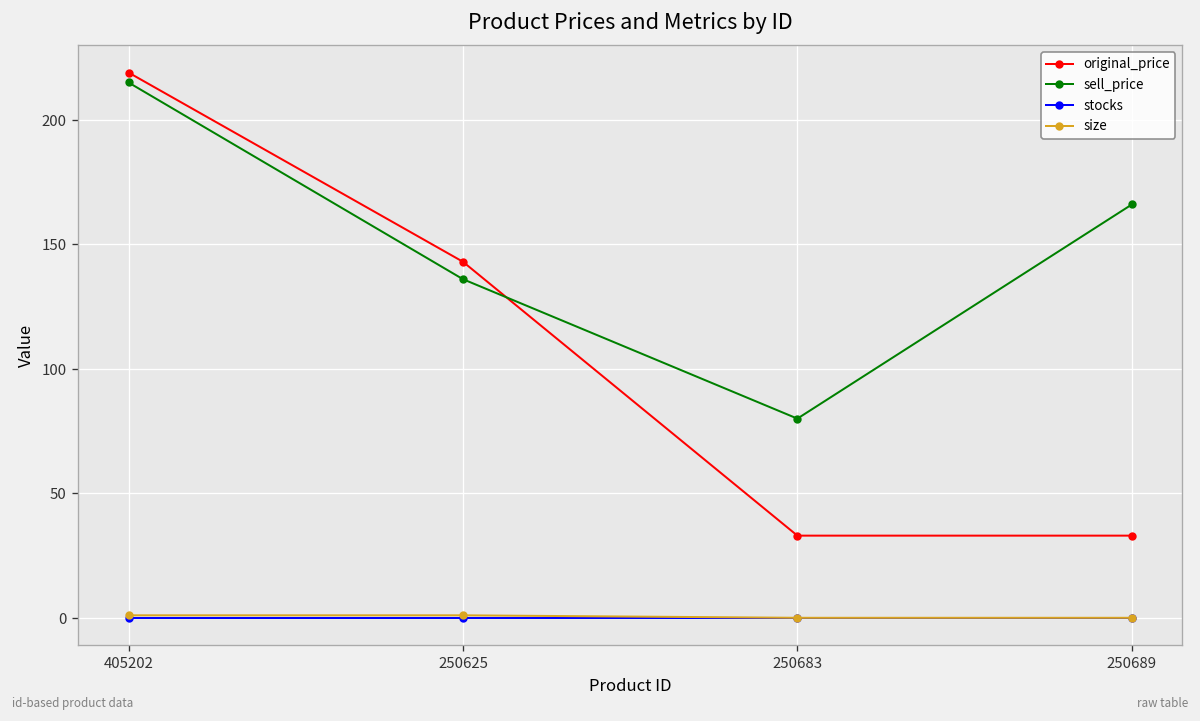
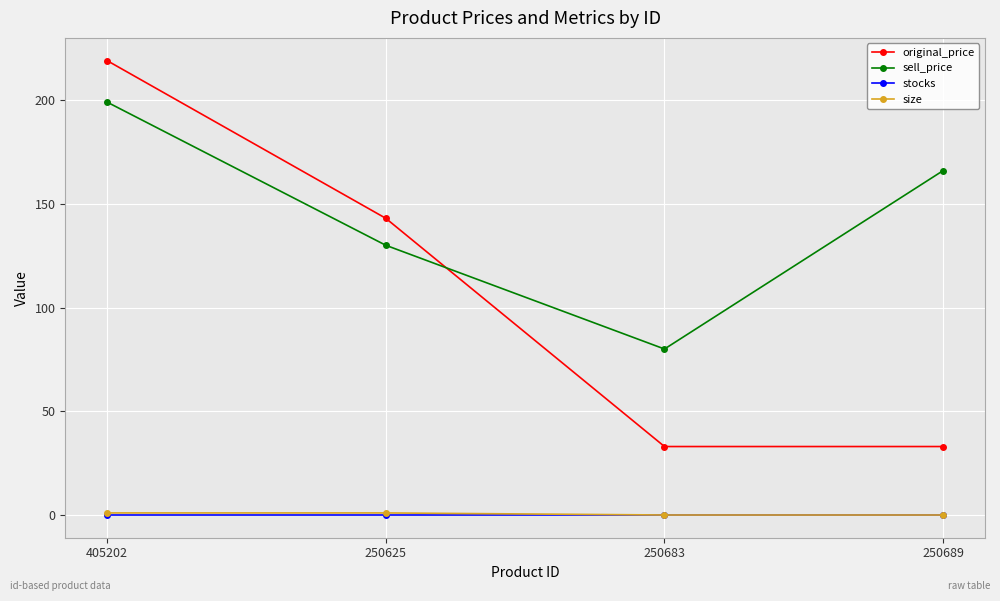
  {
    "original_price": {
      "405202": 219,
      "250625": 143,
      "250683": 33,
      "250689": 33
    },
    "sell_price": {
-     "405202": 215,
-     "250625": 136,
+     "405202": 199,
+     "250625": 130,
      "250683": 80,
      "250689": 166
    }
  }
